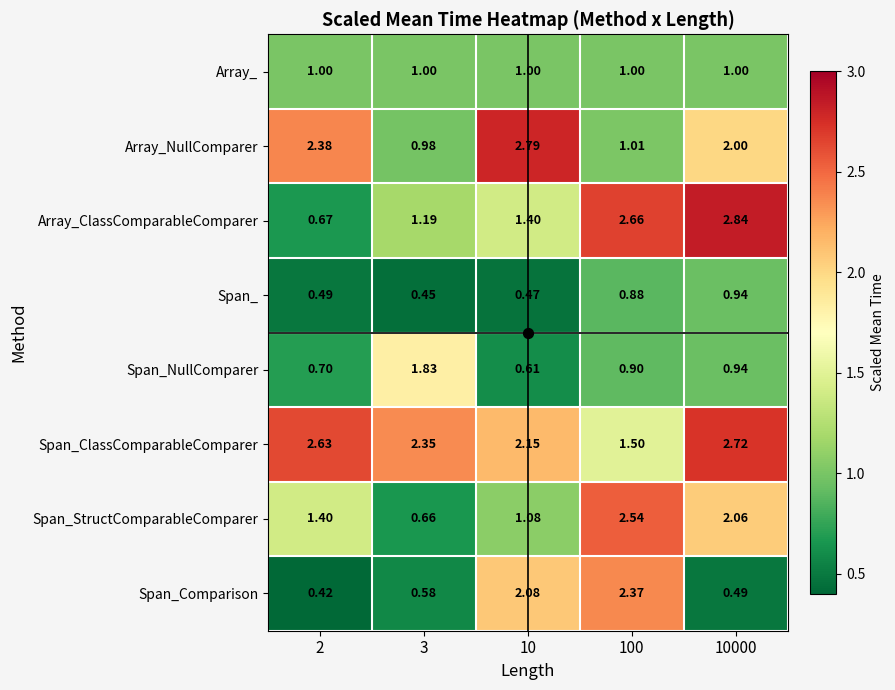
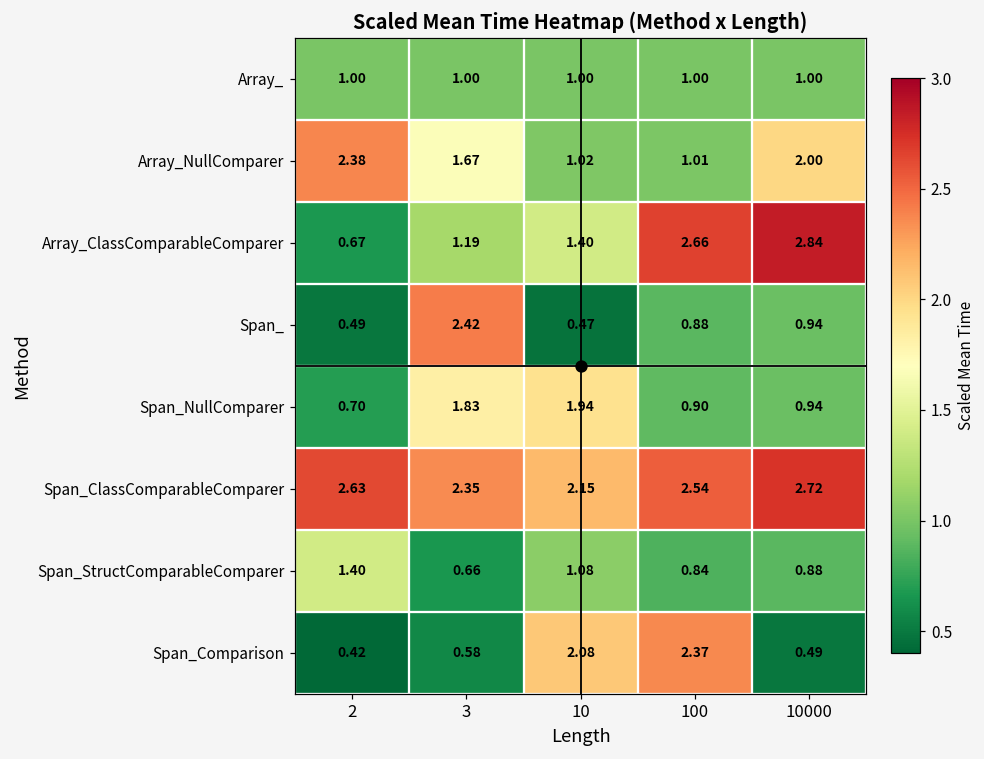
  {
    "Array_": {
      "2": 1.00,
      "3": 1.00,
      "10": 1.00,
      "100": 1.00,
      "10000": 1.00
    },
    "Array_NullComparer": {
      "2": 2.38,
-     "3": 0.98,
-     "10": 2.79,
+     "3": 1.67,
+     "10": 1.02,
      "100": 1.01,
      "10000": 2.00
    },
    "Array_ClassComparableComparer": {
      "2": 0.67,
      "3": 1.19,
      "10": 1.40,
      "100": 2.66,
      "10000": 2.84
    },
    "Span_": {
      "2": 0.49,
-     "3": 0.45,
+     "3": 2.42,
      "10": 0.47,
      "100": 0.88,
      "10000": 0.94
    },
    "Span_NullComparer": {
      "2": 0.70,
      "3": 1.83,
-     "10": 0.61,
+     "10": 1.94,
      "100": 0.90,
      "10000": 0.94
    },
    "Span_ClassComparableComparer": {
      "2": 2.63,
      "3": 2.35,
      "10": 2.15,
-     "100": 1.50,
+     "100": 2.54,
      "10000": 2.72
    },
    "Span_StructComparableComparer": {
      "2": 1.40,
      "3": 0.66,
      "10": 1.08,
-     "100": 2.54,
-     "10000": 2.06
+     "100": 0.84,
+     "10000": 0.88
    },
    "Span_Comparison": {
      "2": 0.42,
      "3": 0.58,
      "10": 2.08,
      "100": 2.37,
      "10000": 0.49
    }
  }
